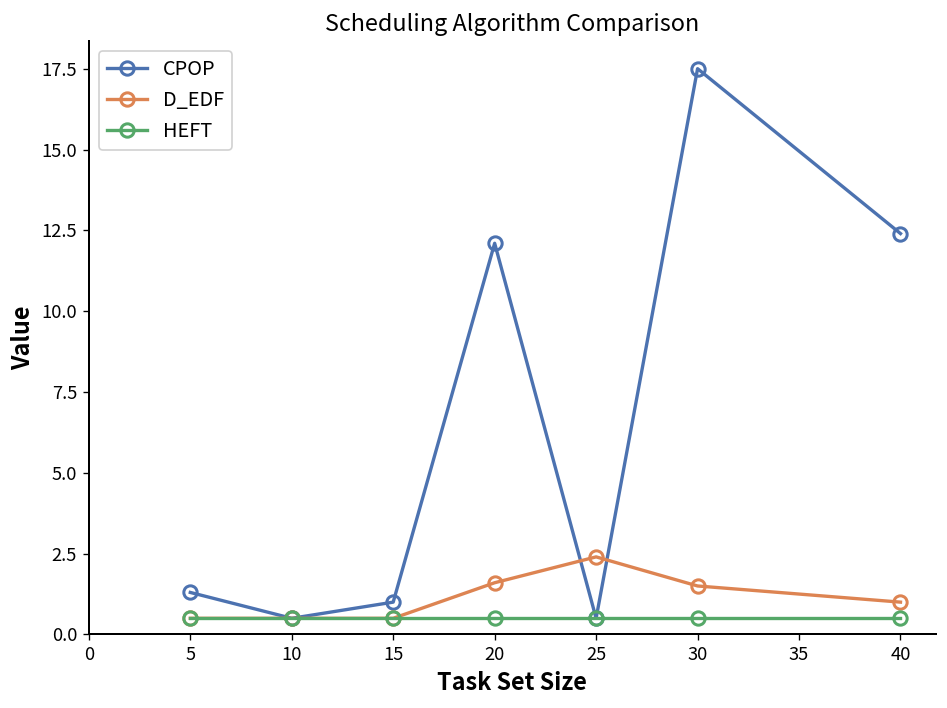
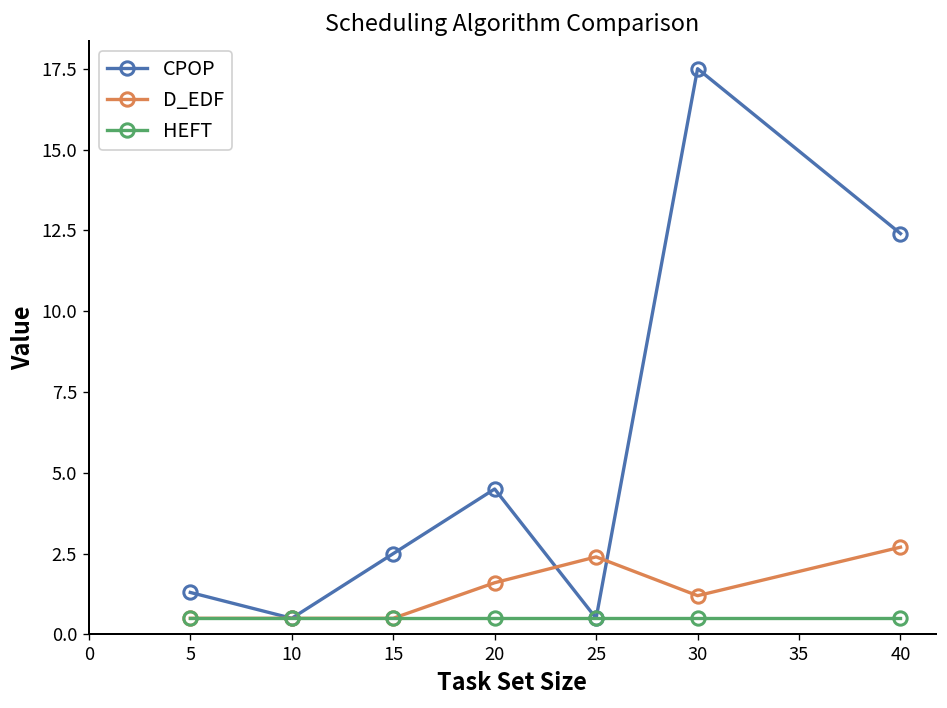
  {
    "CPOP": {
      "5": 1.3,
-     "15": 1.0,
-     "20": 12.1,
+     "15": 2.5,
+     "20": 4.5,
      "30": 17.5,
      "40": 12.4
    },
    "D_EDF": {
      "20": 1.6,
      "25": 2.4,
-     "30": 1.5,
-     "40": 1.0
+     "30": 1.2,
+     "40": 2.7
    },
    "HEFT": {
      "20": 0.5,
      "30": 0.5,
      "40": 0.5
    }
  }
